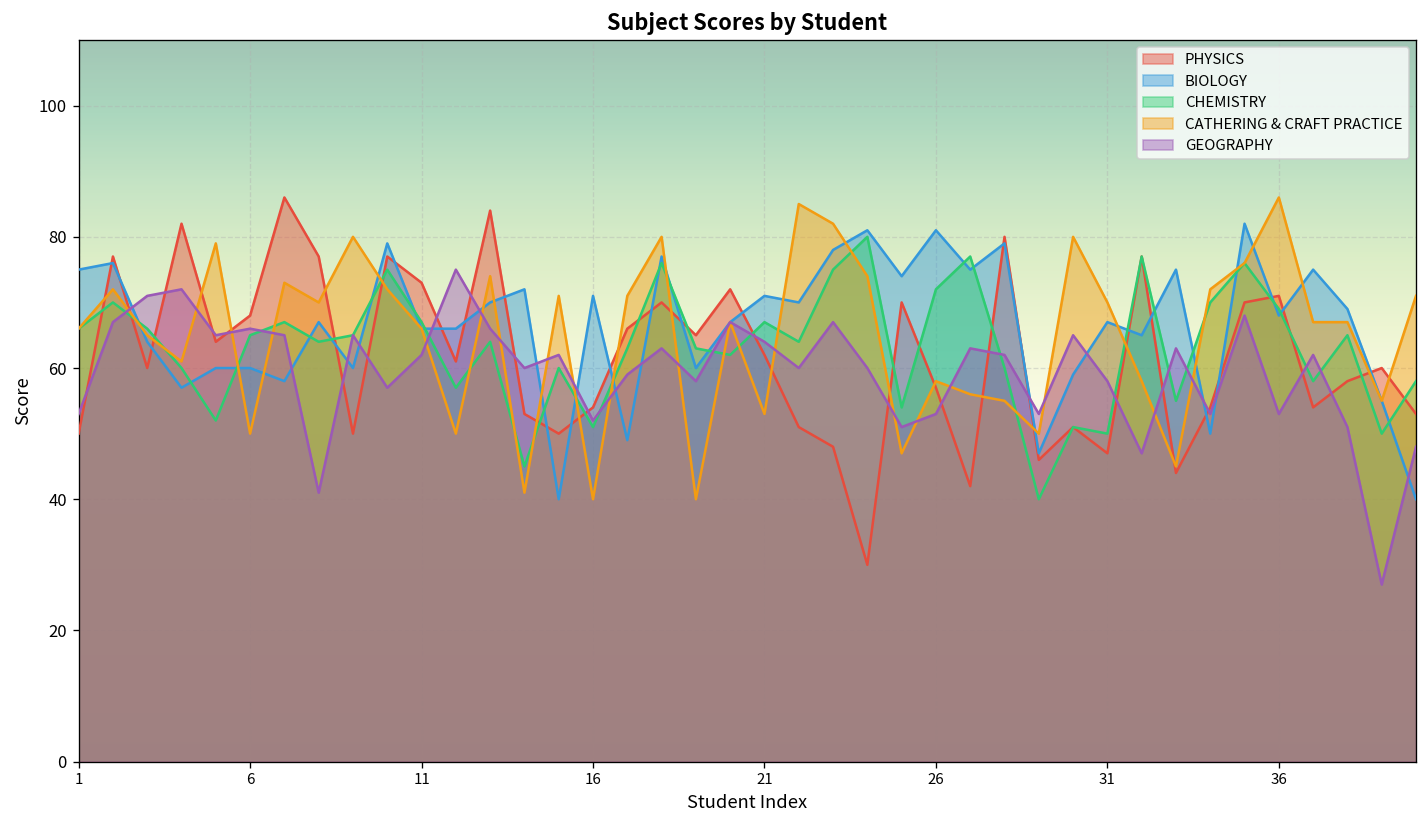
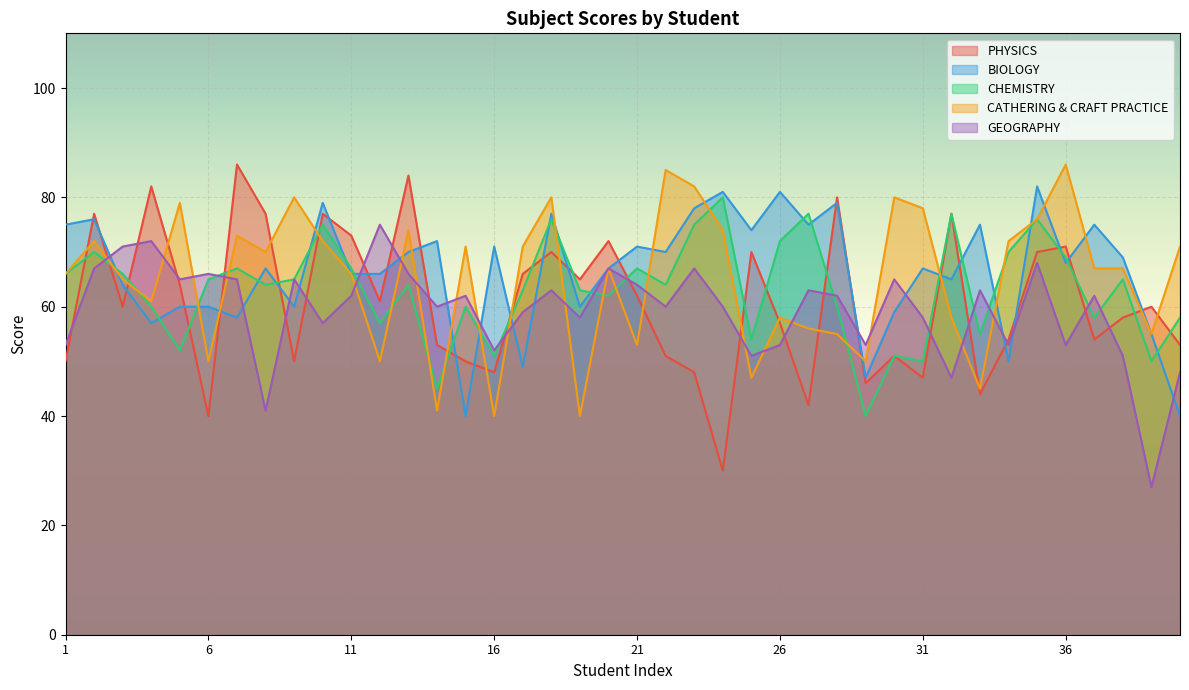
  {
    "PHYSICS": {
      "1": 50,
-     "6": 68,
+     "6": 40,
      "11": 73,
-     "16": 54,
+     "16": 48,
      "21": 62,
      "26": 57,
      "31": 47,
      "36": 71
    },
    "BIOLOGY": {
      "1": 75,
      "6": 60,
      "16": 71,
      "21": 71,
      "26": 81,
      "31": 67,
      "36": 68
    },
    "CHEMISTRY": {
      "6": 65,
      "11": 67,
      "16": 51,
      "21": 67,
      "26": 72,
      "31": 50,
      "36": 69
    },
    "CATHERING & CRAFT PRACTICE": {
      "6": 50,
      "16": 40,
      "21": 53,
      "26": 58,
-     "31": 70,
+     "31": 78,
      "36": 86
    },
    "GEOGRAPHY": {
      "1": 53,
      "6": 66,
      "11": 62,
      "16": 52,
      "21": 64,
      "26": 53,
      "31": 58,
      "36": 53
    }
  }
